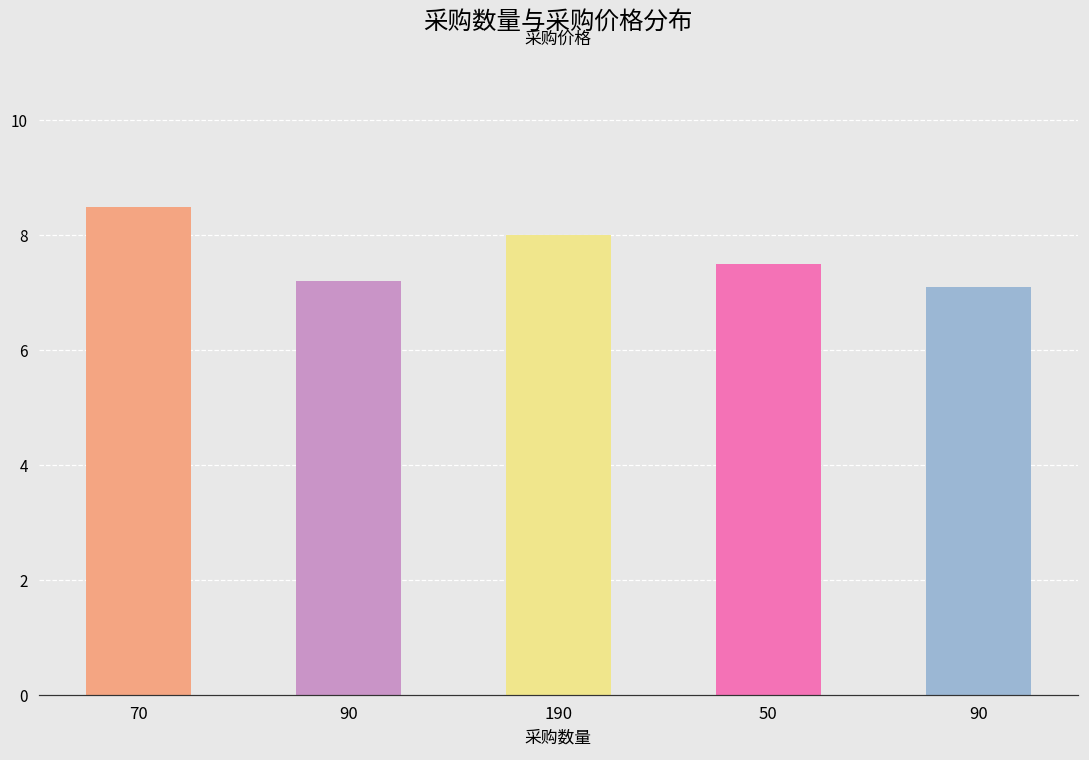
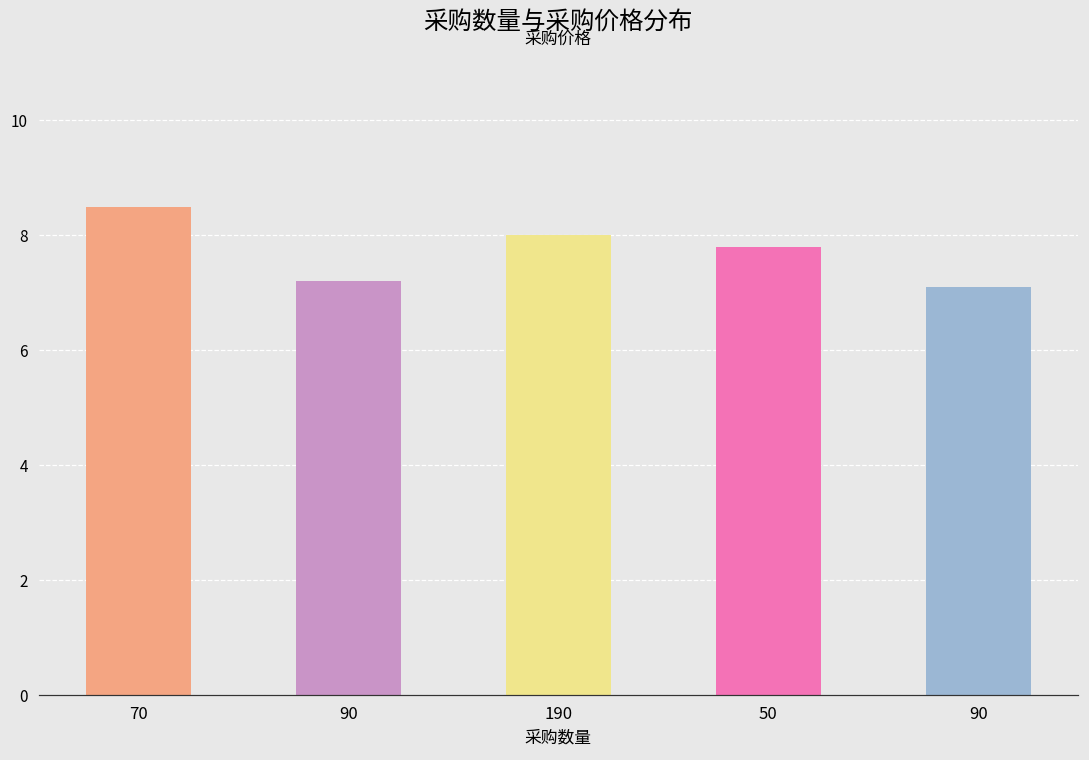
  {
    "70": 8.5,
    "190": 8.0,
-   "50": 7.5
+   "50": 7.8
  }
